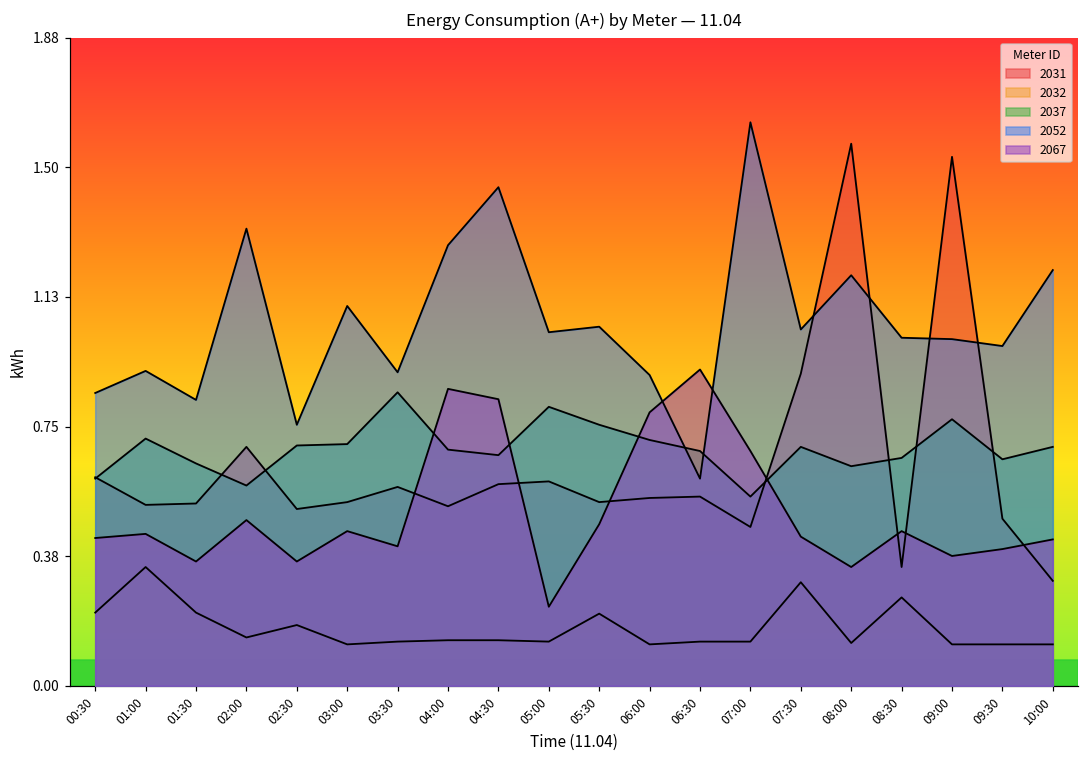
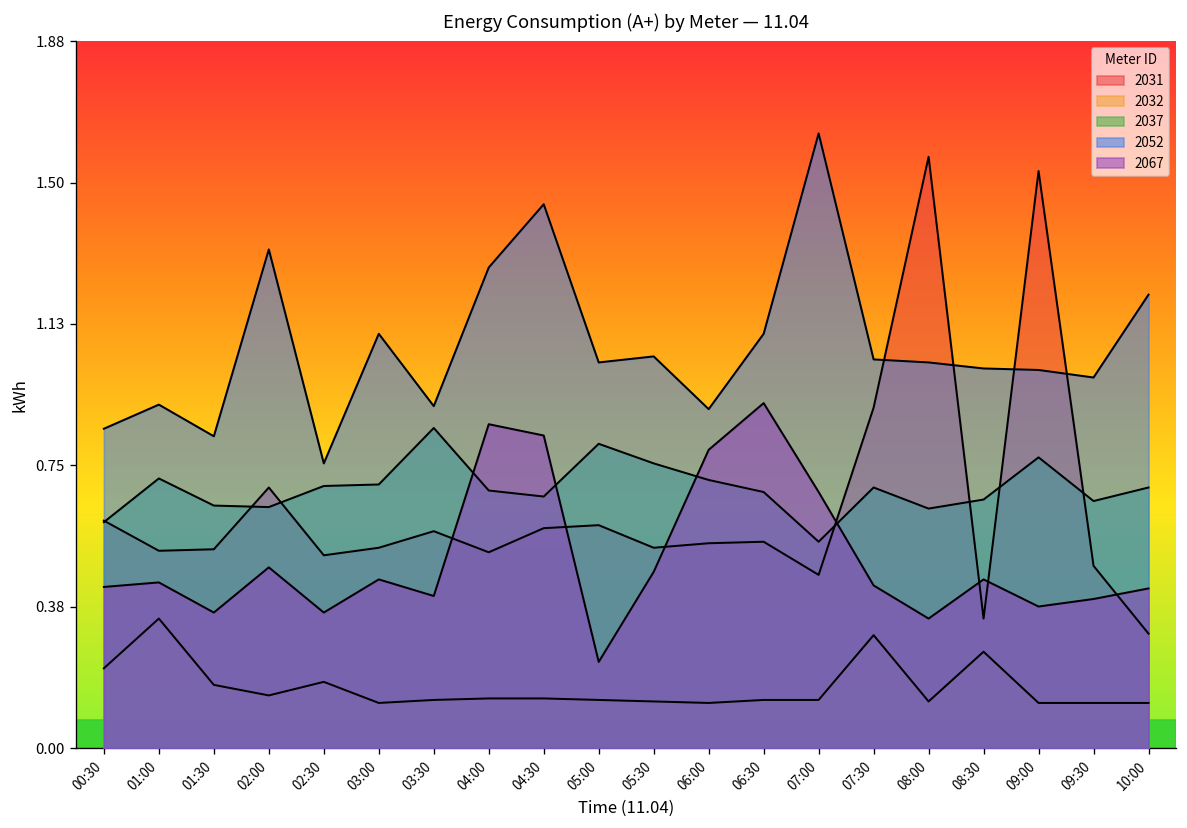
  {
    "2031": {
      "01:00": 0.52,
      "01:30": 0.53,
      "02:00": 0.69,
      "02:30": 0.51,
      "03:00": 0.53,
      "03:30": 0.58,
      "04:00": 0.52,
      "04:30": 0.58,
      "05:00": 0.59,
      "05:30": 0.53,
      "06:00": 0.54,
      "06:30": 0.55,
      "07:00": 0.46,
      "07:30": 0.90,
      "08:00": 1.57,
      "08:30": 0.34,
      "09:00": 1.53,
      "09:30": 0.48,
      "10:00": 0.30
    },
    "2032": {
      "00:30": 0.21,
      "01:00": 0.34,
-     "01:30": 0.21,
+     "01:30": 0.17,
      "02:00": 0.14,
      "02:30": 0.18,
      "03:00": 0.12,
      "03:30": 0.13,
      "04:00": 0.13,
      "04:30": 0.13,
      "05:00": 0.13,
-     "05:30": 0.21,
+     "05:30": 0.12,
      "06:00": 0.12,
      "06:30": 0.13,
      "07:00": 0.13,
      "07:30": 0.30,
      "08:00": 0.12,
      "08:30": 0.26,
      "09:00": 0.12,
      "09:30": 0.12,
      "10:00": 0.12
    },
    "2037": {
      "01:00": 0.72,
      "01:30": 0.64,
-     "02:00": 0.58,
+     "02:00": 0.64,
      "02:30": 0.70,
      "03:00": 0.70,
      "03:30": 0.85,
      "04:00": 0.68,
      "04:30": 0.67,
      "05:00": 0.81,
      "05:30": 0.76,
      "06:00": 0.71,
      "06:30": 0.68,
      "07:00": 0.55,
      "07:30": 0.69,
      "08:00": 0.64,
      "08:30": 0.66,
      "09:00": 0.77,
      "09:30": 0.66,
      "10:00": 0.69
    },
    "2052": {
      "00:30": 0.85,
      "01:00": 0.91,
      "01:30": 0.83,
      "02:00": 1.32,
      "02:30": 0.76,
      "03:00": 1.10,
      "03:30": 0.91,
      "04:00": 1.28,
      "04:30": 1.44,
      "05:00": 1.02,
      "05:30": 1.04,
      "06:00": 0.90,
-     "06:30": 0.6,
+     "06:30": 1.1,
      "07:00": 1.63,
      "07:30": 1.03,
-     "08:00": 1.19,
+     "08:00": 1.02,
      "08:30": 1.01,
      "09:00": 1.00,
      "09:30": 0.98,
      "10:00": 1.20
    },
    "2067": {
      "00:30": 0.43,
      "01:00": 0.44,
      "01:30": 0.36,
      "02:00": 0.48,
      "02:30": 0.36,
      "03:00": 0.45,
      "03:30": 0.40,
      "04:00": 0.86,
      "04:30": 0.83,
      "05:00": 0.23,
      "05:30": 0.47,
      "06:00": 0.79,
      "06:30": 0.92,
      "07:00": 0.68,
      "07:30": 0.43,
      "08:00": 0.34,
      "08:30": 0.45,
      "09:00": 0.38,
      "09:30": 0.40,
      "10:00": 0.42
    }
  }
